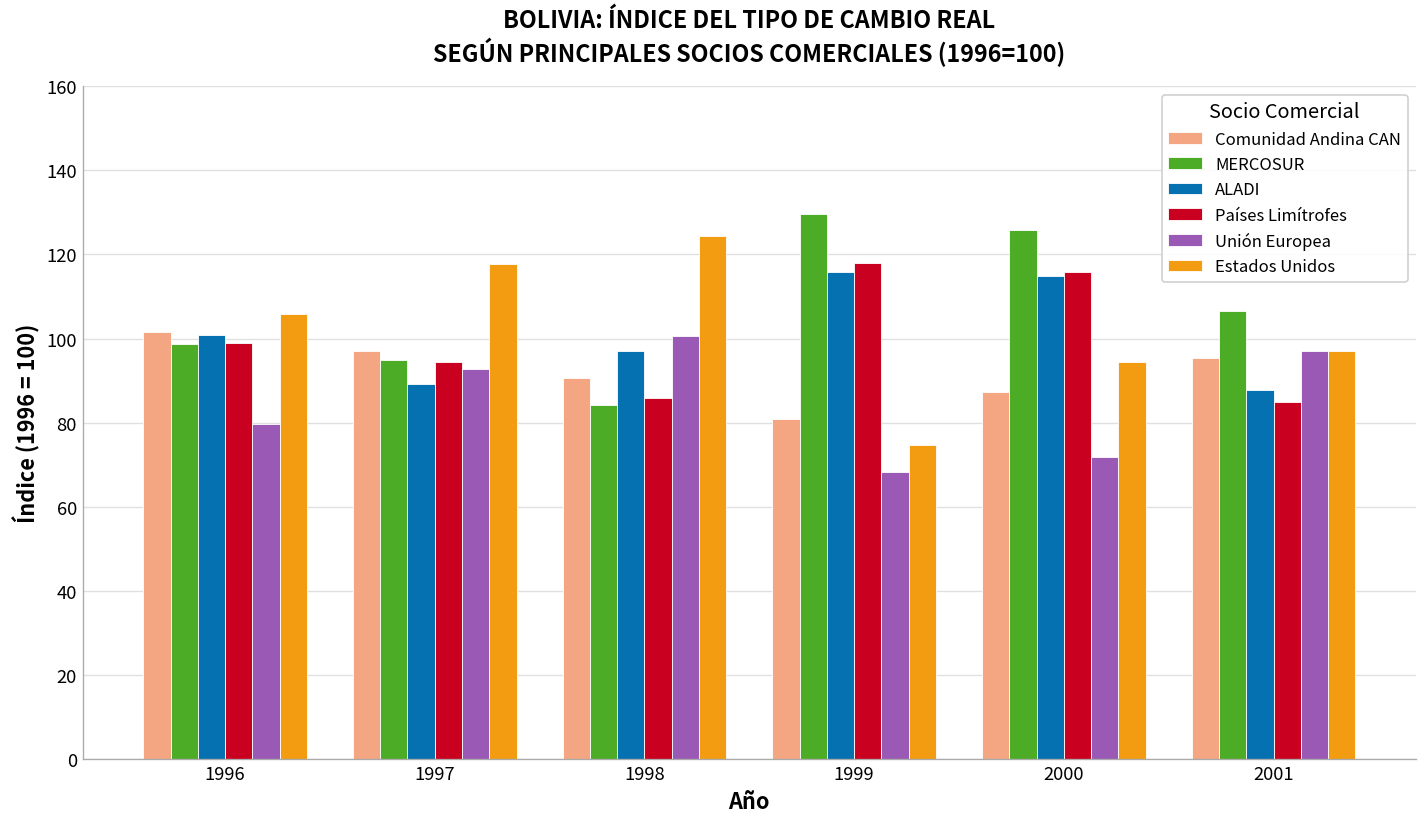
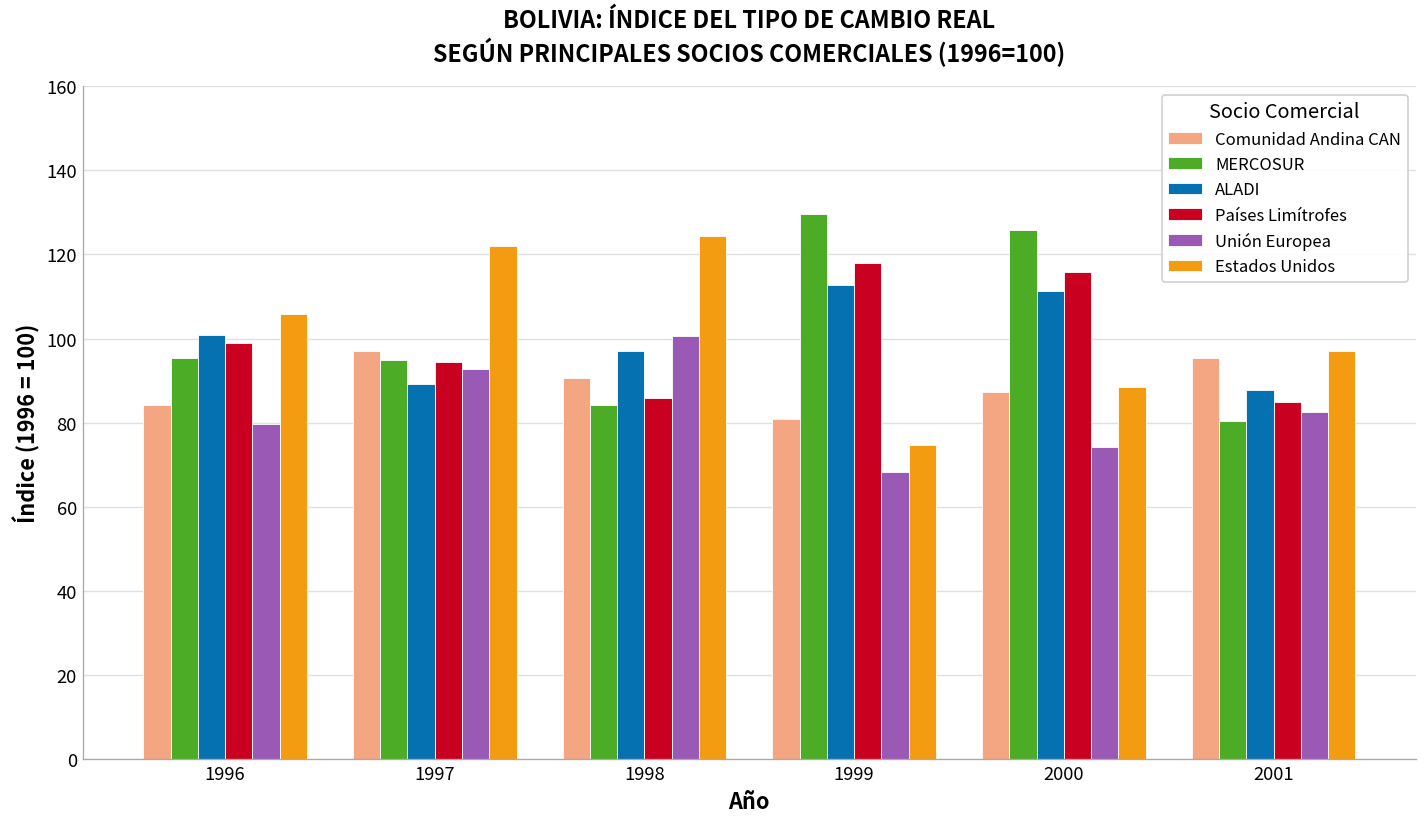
  {
    "Comunidad Andina CAN": {
-     "1996": 102,
+     "1996": 84,
      "1997": 97,
      "1998": 91,
      "1999": 81,
      "2000": 87,
      "2001": 95
    },
    "MERCOSUR": {
-     "1996": 99,
+     "1996": 95,
      "1997": 95,
      "1998": 84,
      "1999": 130,
      "2000": 126,
-     "2001": 107
+     "2001": 80
    },
    "ALADI": {
      "1996": 101,
      "1997": 89,
      "1998": 97,
-     "1999": 116,
-     "2000": 115,
+     "1999": 113,
+     "2000": 111,
      "2001": 88
    },
    "Países Limítrofes": {
      "1996": 99,
      "1997": 94,
      "1998": 86,
      "1999": 118,
      "2000": 116,
      "2001": 85
    },
    "Unión Europea": {
      "1996": 80,
      "1997": 93,
      "1998": 101,
      "1999": 68,
-     "2000": 72,
-     "2001": 97
+     "2000": 74,
+     "2001": 83
    },
    "Estados Unidos": {
      "1996": 106,
-     "1997": 118,
+     "1997": 122,
      "1998": 124,
      "1999": 75,
-     "2000": 94,
+     "2000": 88,
      "2001": 97
    }
  }
